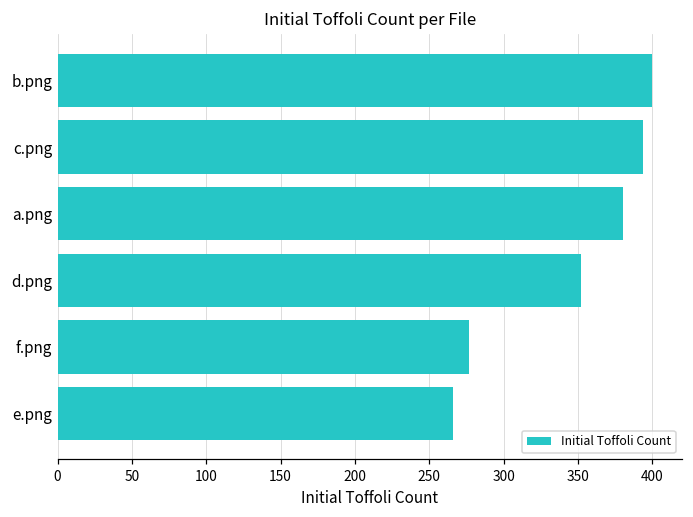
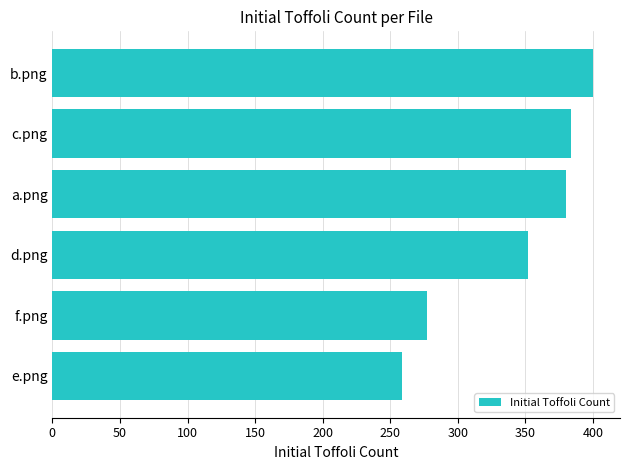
  {
    "b.png": 400,
-   "c.png": 394,
+   "c.png": 384,
    "a.png": 380,
    "d.png": 352,
    "f.png": 277,
-   "e.png": 266
+   "e.png": 259
  }
